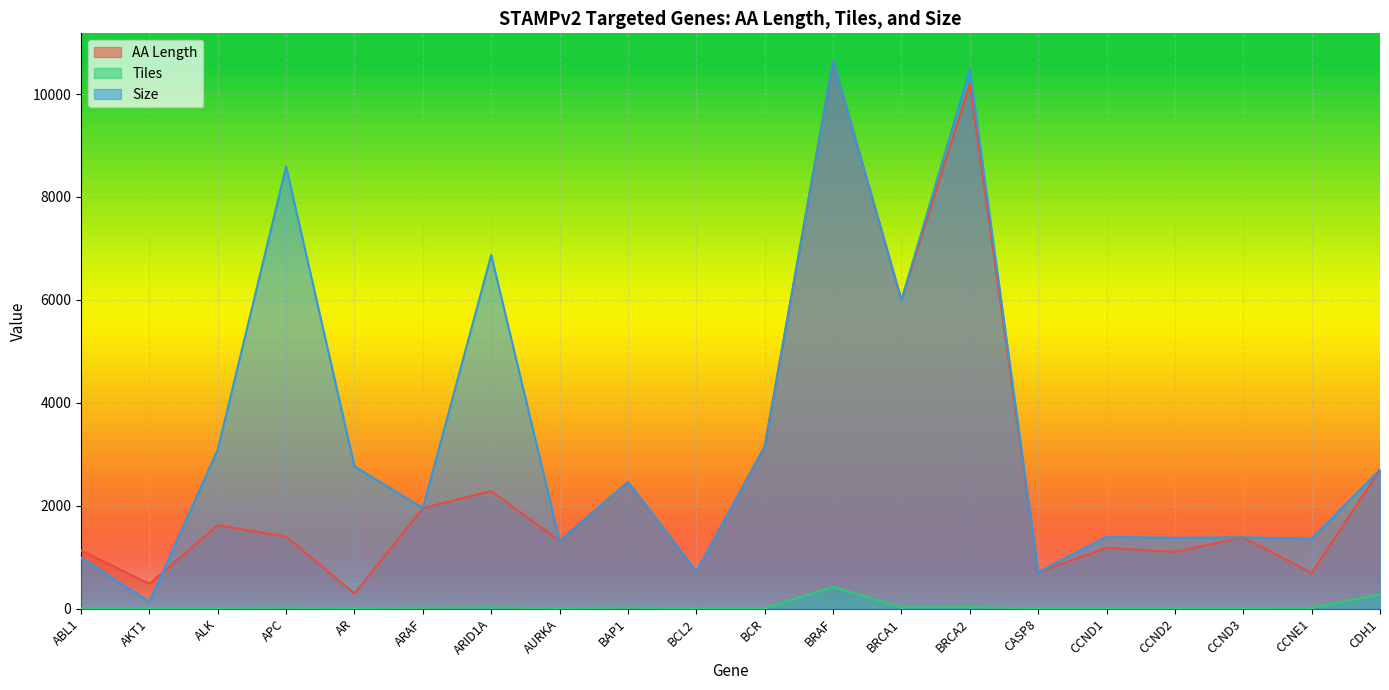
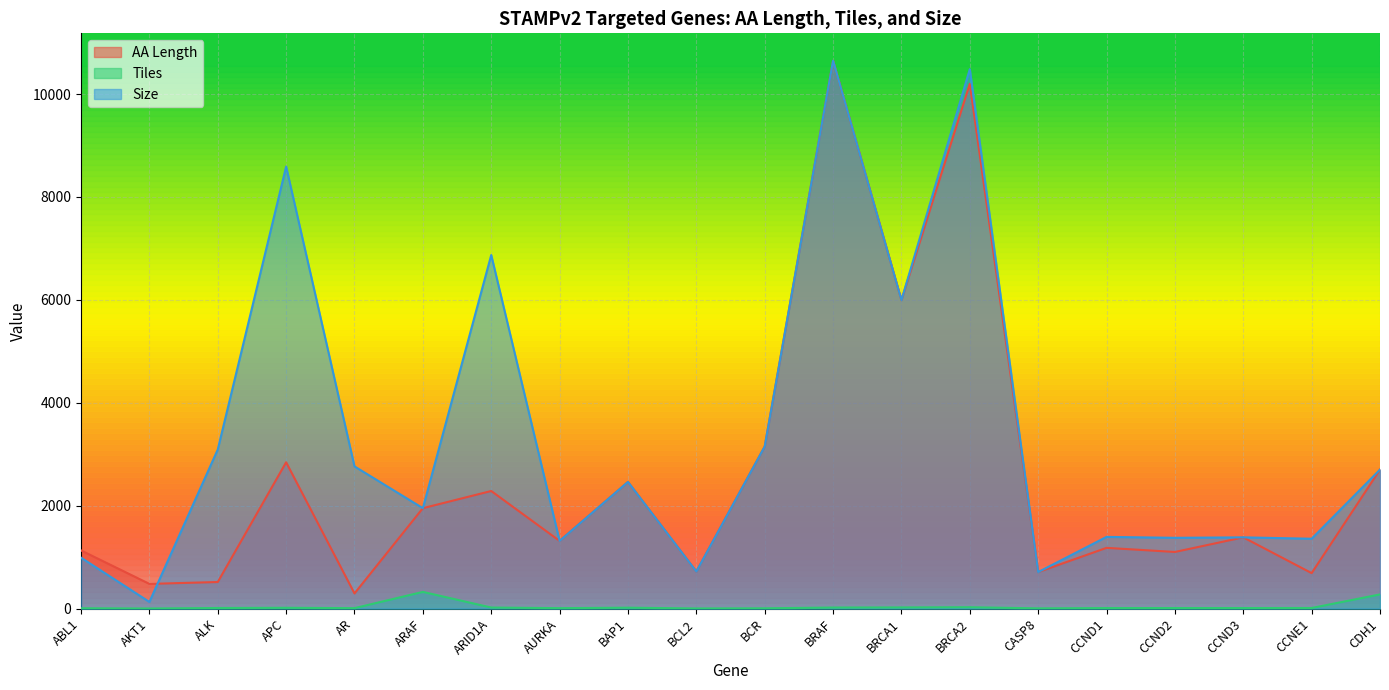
  {
    "AA Length": {
      "ABL1": 1100,
      "AKT1": 500,
-     "ALK": 1600,
-     "APC": 1400,
+     "ALK": 500,
+     "APC": 2800,
      "AR": 300,
      "ARID1A": 2300,
      "BRCA2": 10200,
      "CCND1": 1200,
      "CCND2": 1100,
      "CCNE1": 700
    },
    "Tiles": {
      "ABL1": 0,
      "AKT1": 0,
      "ALK": 0,
      "APC": 0,
      "AR": 0,
-     "ARAF": 0,
+     "ARAF": 300,
      "ARID1A": 0,
      "AURKA": 0,
      "BAP1": 0,
      "BCL2": 0,
      "BCR": 0,
-     "BRAF": 400,
+     "BRAF": 0,
      "BRCA1": 0,
      "BRCA2": 0,
      "CASP8": 0,
      "CCND1": 0,
      "CCND2": 0,
      "CCND3": 0,
      "CCNE1": 0,
      "CDH1": 300
    },
    "Size": {
      "ABL1": 1000,
      "AKT1": 100,
      "ALK": 3100,
      "APC": 8600,
      "AR": 2800,
      "ARID1A": 6900,
      "BRCA2": 10500,
      "CCND1": 1400,
      "CCND2": 1400,
      "CCNE1": 1400
    }
  }
